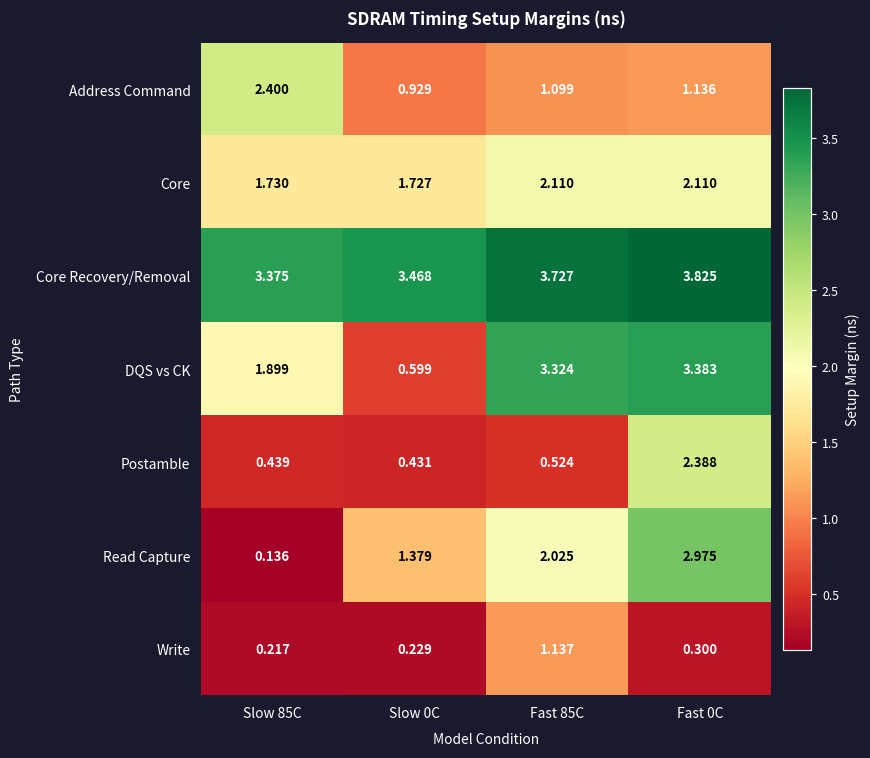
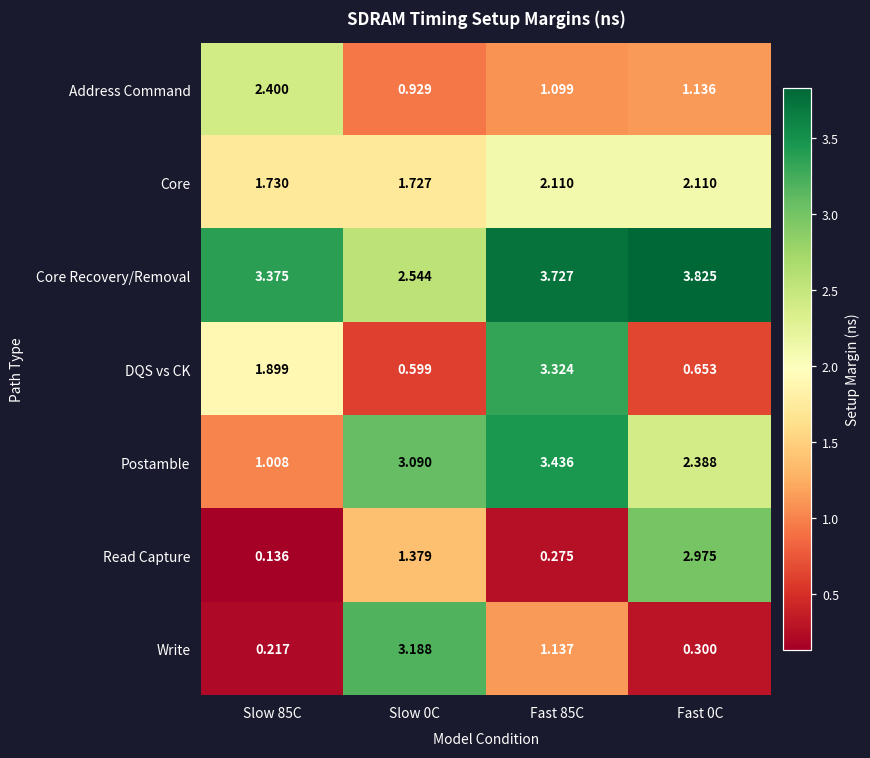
  {
    "Address Command": {
      "Slow 85C": 2.400,
      "Slow 0C": 0.929,
      "Fast 85C": 1.099,
      "Fast 0C": 1.136
    },
    "Core": {
      "Slow 85C": 1.730,
      "Slow 0C": 1.727,
      "Fast 85C": 2.110,
      "Fast 0C": 2.110
    },
    "Core Recovery/Removal": {
      "Slow 85C": 3.375,
-     "Slow 0C": 3.468,
+     "Slow 0C": 2.544,
      "Fast 85C": 3.727,
      "Fast 0C": 3.825
    },
    "DQS vs CK": {
      "Slow 85C": 1.899,
      "Slow 0C": 0.599,
      "Fast 85C": 3.324,
-     "Fast 0C": 3.383
+     "Fast 0C": 0.653
    },
    "Postamble": {
-     "Slow 85C": 0.439,
-     "Slow 0C": 0.431,
-     "Fast 85C": 0.524,
+     "Slow 85C": 1.008,
+     "Slow 0C": 3.090,
+     "Fast 85C": 3.436,
      "Fast 0C": 2.388
    },
    "Read Capture": {
      "Slow 85C": 0.136,
      "Slow 0C": 1.379,
-     "Fast 85C": 2.025,
+     "Fast 85C": 0.275,
      "Fast 0C": 2.975
    },
    "Write": {
      "Slow 85C": 0.217,
-     "Slow 0C": 0.229,
+     "Slow 0C": 3.188,
      "Fast 85C": 1.137,
      "Fast 0C": 0.300
    }
  }
